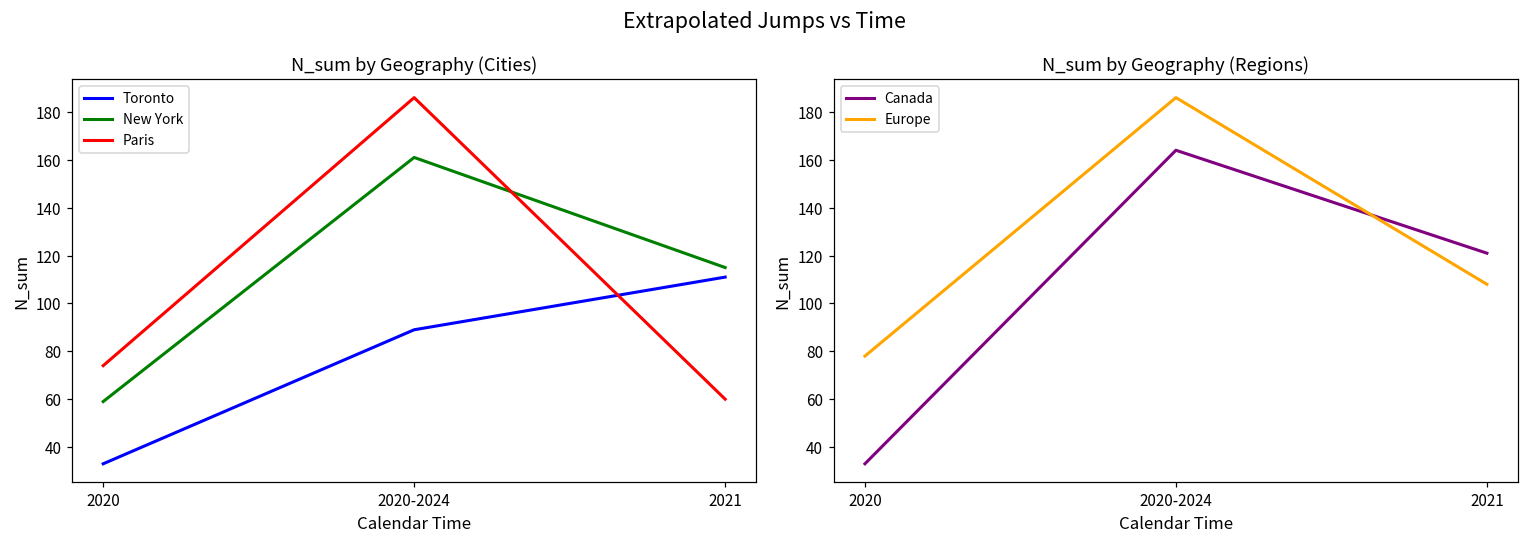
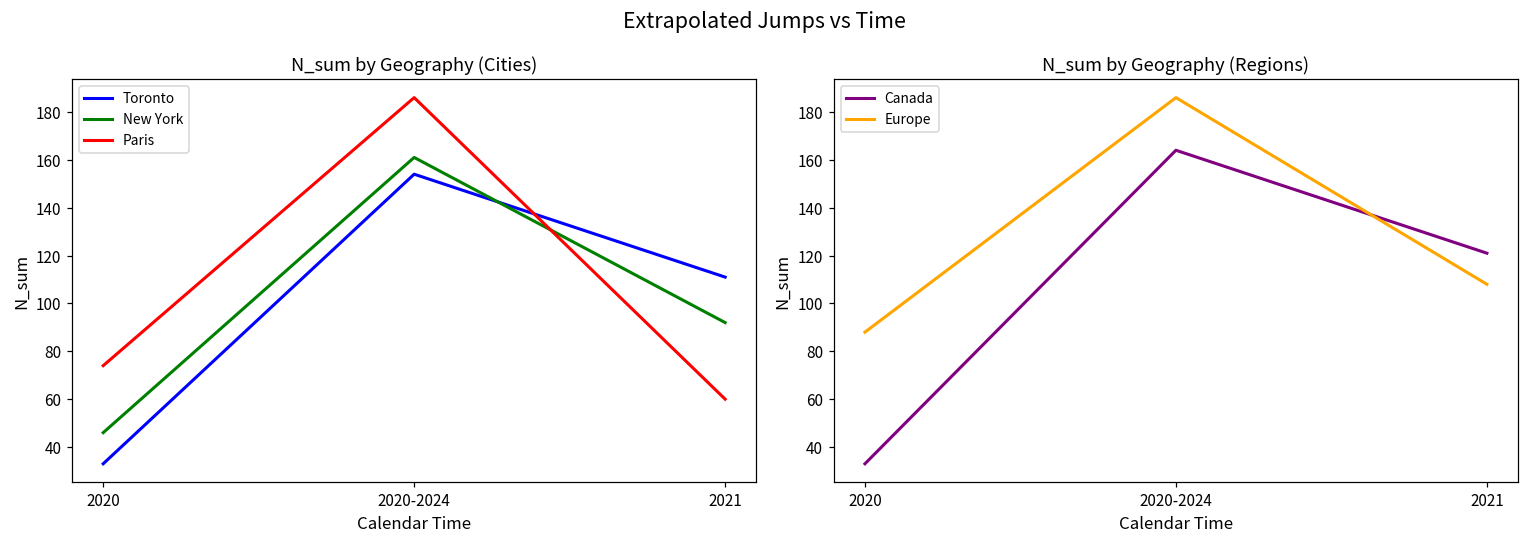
  {
    "N_sum by Geography (Cities)": {
      "Toronto": {
        "2020": 33,
-       "2020-2024": 89,
+       "2020-2024": 154,
        "2021": 111
      },
      "New York": {
-       "2020": 59,
+       "2020": 46,
        "2020-2024": 161,
-       "2021": 115
+       "2021": 92
      },
      "Paris": {
        "2020": 74,
        "2020-2024": 186,
        "2021": 60
      }
    },
    "N_sum by Geography (Regions)": {
      "Canada": {
        "2020": 33,
        "2020-2024": 164,
        "2021": 121
      },
      "Europe": {
-       "2020": 78,
+       "2020": 88,
        "2020-2024": 186,
        "2021": 108
      }
    }
  }
